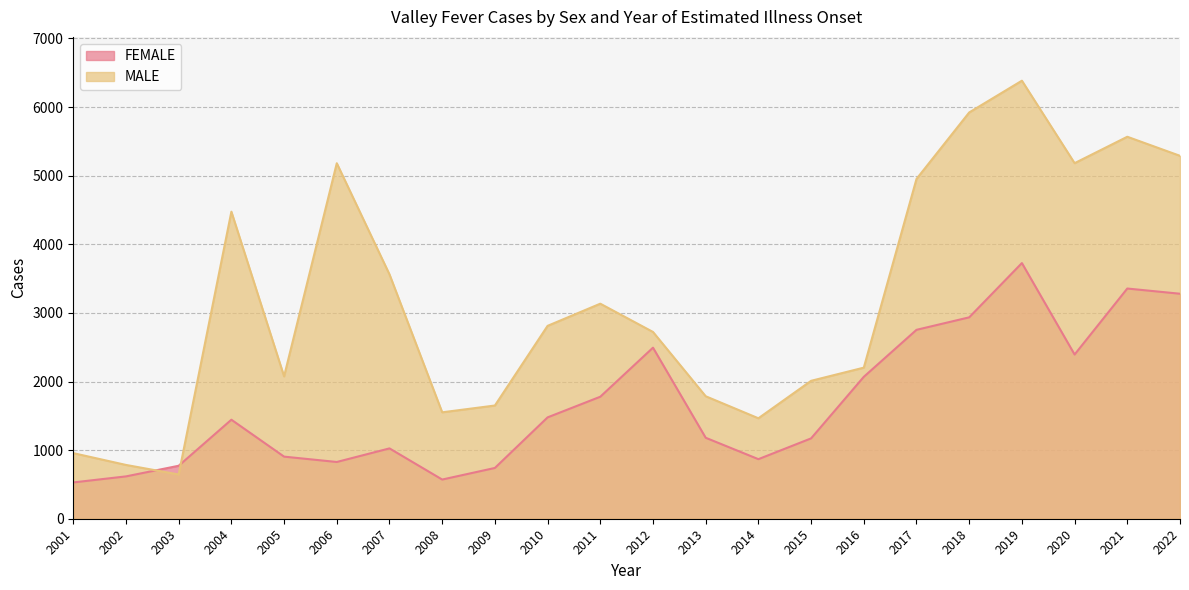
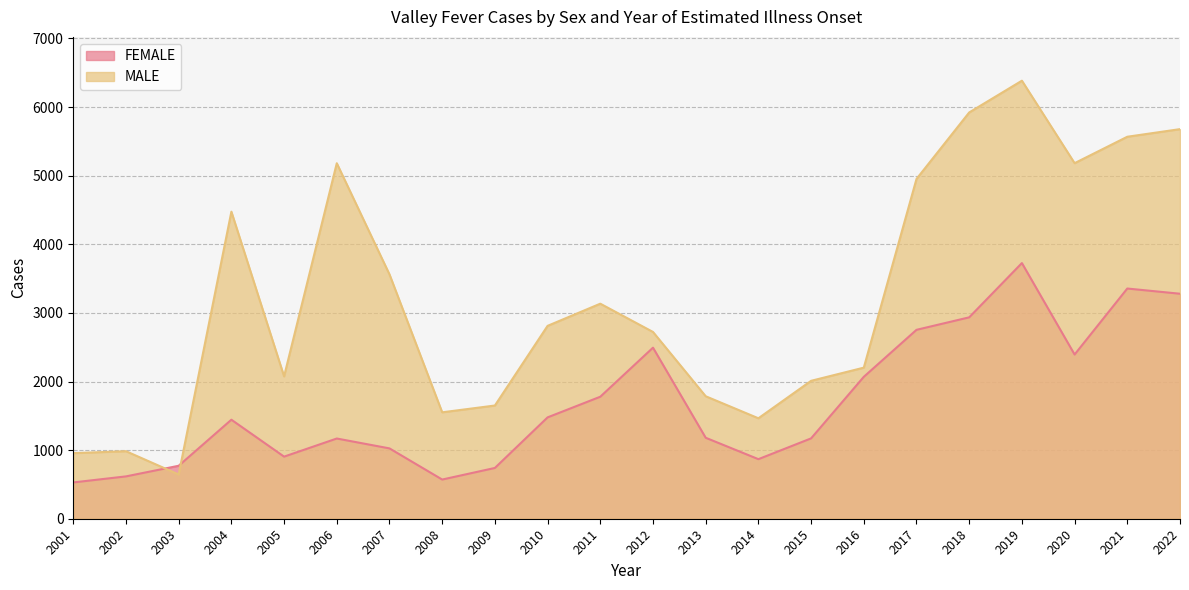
  {
    "FEMALE": {
      "2001": 500,
      "2002": 600,
      "2003": 800,
      "2004": 1400,
      "2005": 900,
-     "2006": 800,
+     "2006": 1200,
      "2007": 1000,
      "2008": 600,
      "2009": 700,
      "2010": 1500,
      "2011": 1800,
      "2012": 2500,
      "2013": 1200,
      "2014": 900,
      "2015": 1200,
      "2016": 2100,
      "2017": 2800,
      "2018": 2900,
      "2019": 3700,
      "2020": 2400,
      "2021": 3400,
      "2022": 3300
    },
    "MALE": {
      "2001": 1000,
-     "2002": 800,
+     "2002": 1000,
      "2003": 600,
      "2004": 4500,
      "2005": 2100,
      "2006": 5200,
      "2007": 3600,
      "2008": 1600,
      "2009": 1700,
      "2010": 2800,
      "2011": 3100,
      "2012": 2700,
      "2013": 1800,
      "2014": 1500,
      "2015": 2000,
      "2016": 2200,
      "2017": 5000,
      "2018": 5900,
      "2019": 6400,
      "2020": 5200,
      "2021": 5600,
-     "2022": 5300
+     "2022": 5700
    }
  }
